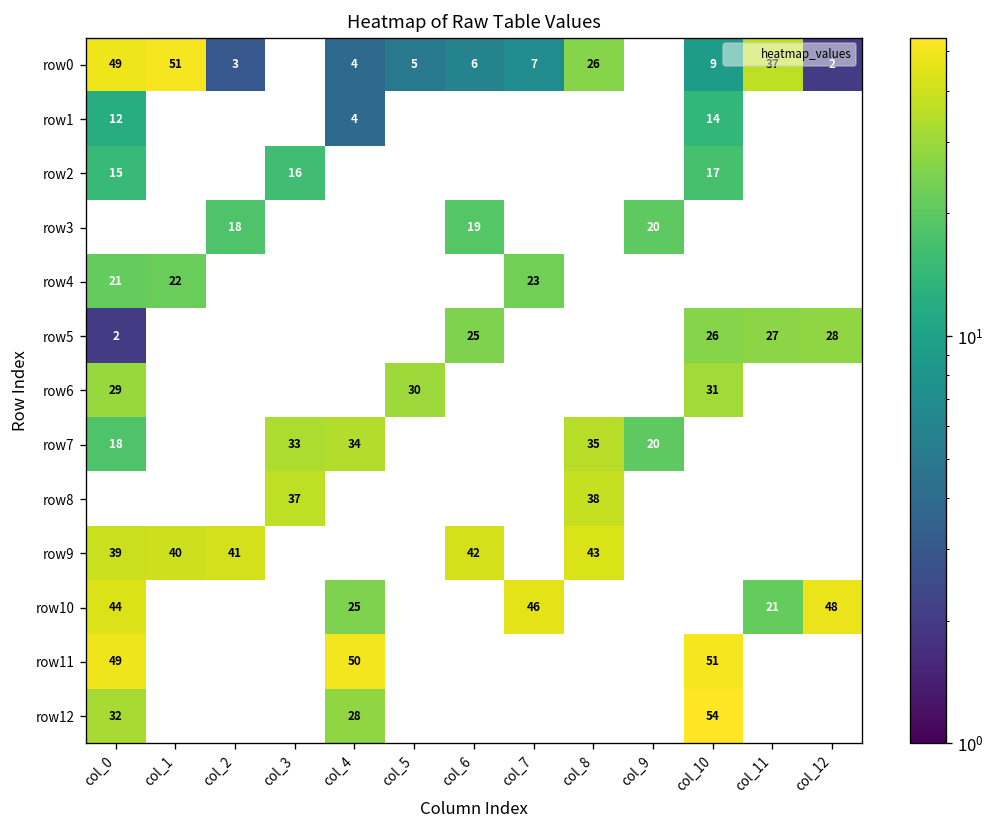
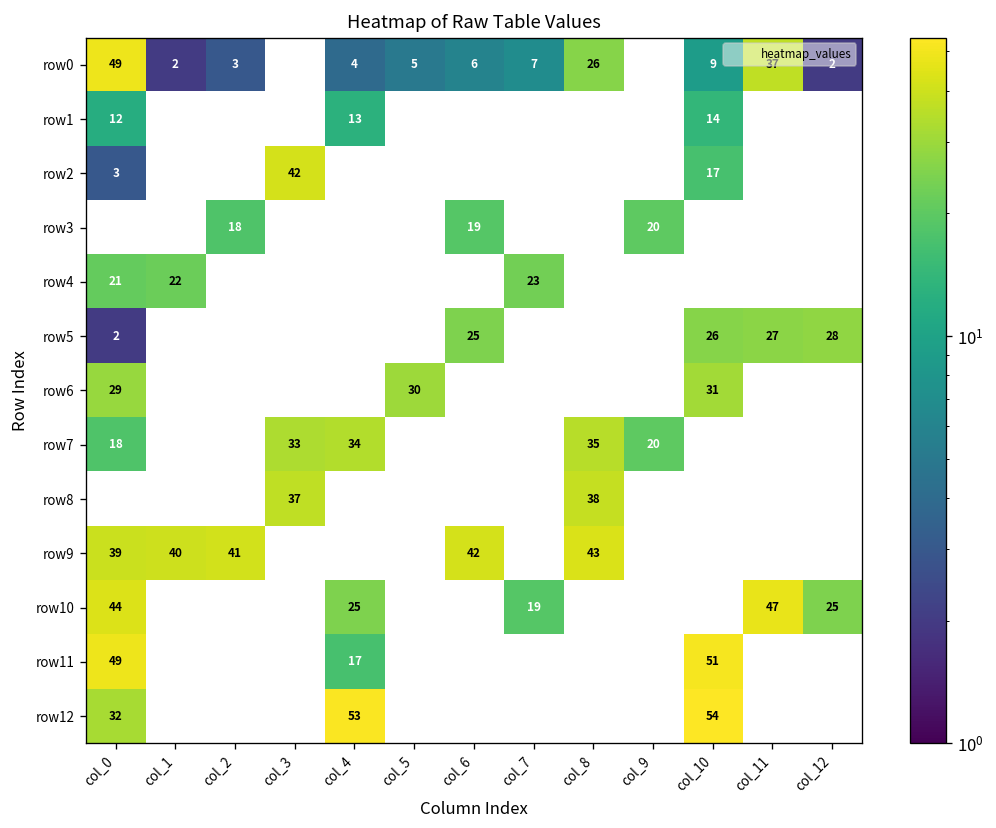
  {
    "row0": {
      "col_0": 49,
-     "col_1": 51,
+     "col_1": 2,
      "col_2": 3,
      "col_4": 4,
      "col_5": 5,
      "col_6": 6,
      "col_7": 7,
      "col_8": 26,
      "col_10": 9
    },
    "row1": {
      "col_0": 12,
-     "col_4": 4,
+     "col_4": 13,
      "col_10": 14
    },
    "row2": {
-     "col_0": 15,
-     "col_3": 16,
+     "col_0": 3,
+     "col_3": 42,
      "col_10": 17
    },
    "row3": {
      "col_2": 18,
      "col_6": 19,
      "col_9": 20
    },
    "row4": {
      "col_0": 21,
      "col_1": 22,
      "col_7": 23
    },
    "row5": {
      "col_0": 2,
      "col_6": 25,
      "col_10": 26,
      "col_11": 27,
      "col_12": 28
    },
    "row6": {
      "col_0": 29,
      "col_5": 30,
      "col_10": 31
    },
    "row7": {
      "col_0": 18,
      "col_3": 33,
      "col_4": 34,
      "col_8": 35,
      "col_9": 20
    },
    "row8": {
      "col_3": 37,
      "col_8": 38
    },
    "row9": {
      "col_0": 39,
      "col_1": 40,
      "col_2": 41,
      "col_6": 42,
      "col_8": 43
    },
    "row10": {
      "col_0": 44,
      "col_4": 25,
-     "col_7": 46,
-     "col_11": 21,
-     "col_12": 48
+     "col_7": 19,
+     "col_11": 47,
+     "col_12": 25
    },
    "row11": {
      "col_0": 49,
-     "col_4": 50,
+     "col_4": 17,
      "col_10": 51
    },
    "row12": {
      "col_0": 32,
-     "col_4": 28,
+     "col_4": 53,
      "col_10": 54
    }
  }
